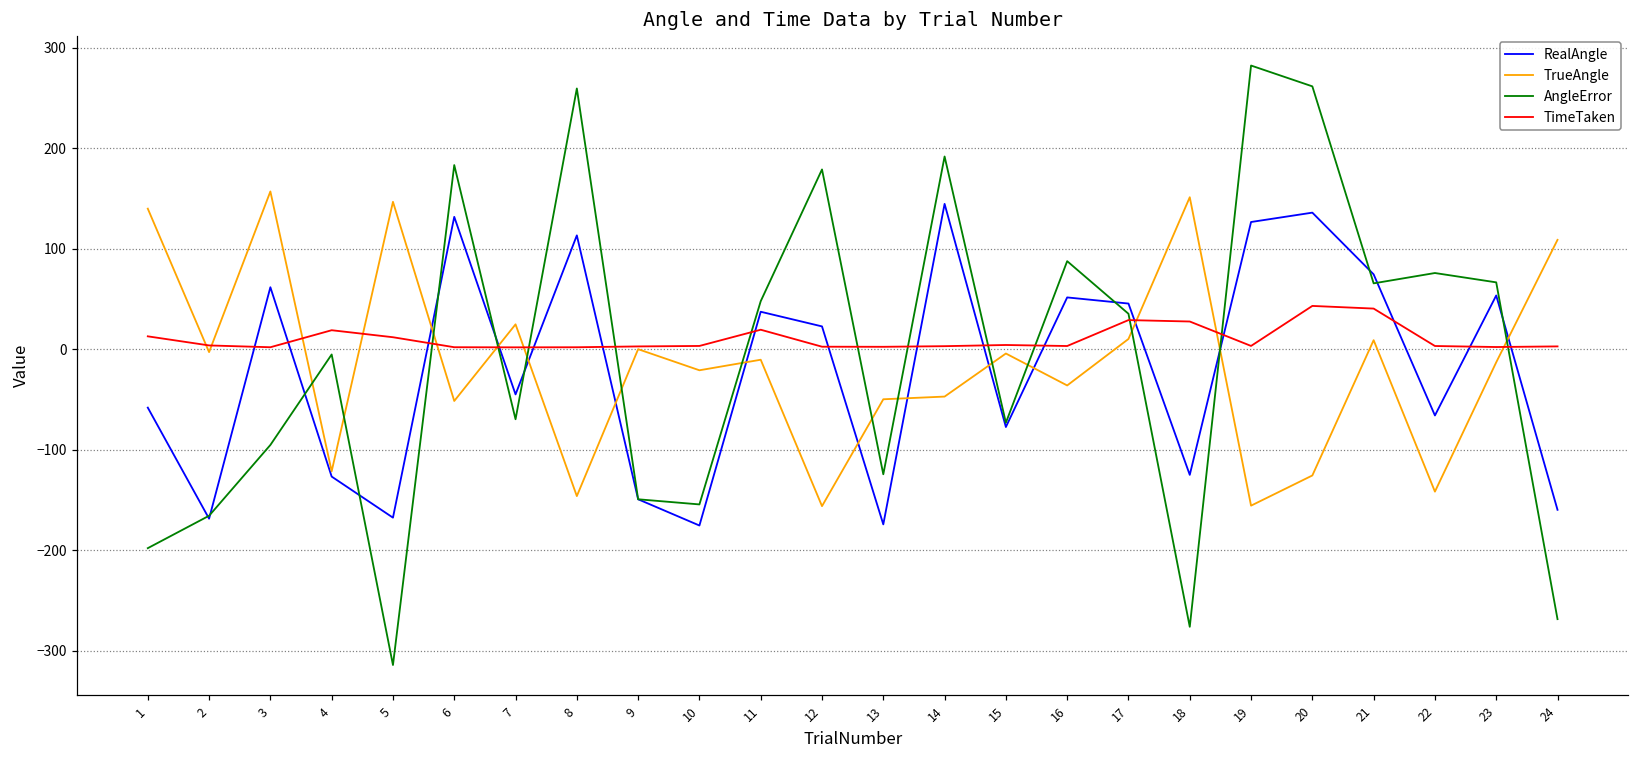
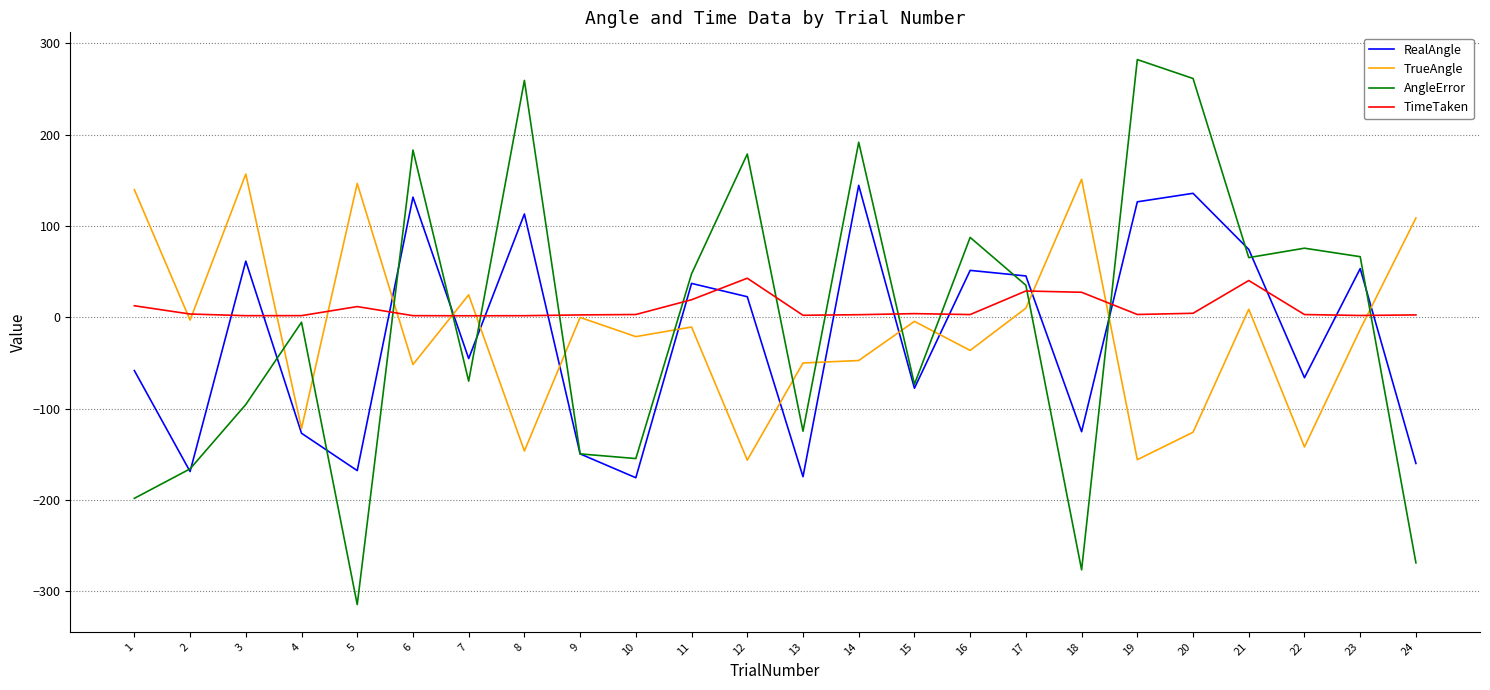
  {
    "RealAngle": {
      "1": -60,
      "2": -170,
      "3": 60,
      "4": -130,
      "5": -170,
      "6": 130,
      "7": -40,
      "8": 110,
      "10": -180,
      "11": 40,
      "12": 20,
      "13": -170,
      "14": 140,
      "15": -80,
      "16": 50,
      "17": 50,
      "18": -130,
      "19": 130,
      "20": 140,
      "21": 70,
      "22": -70,
      "23": 50,
      "24": -160
    },
    "TrueAngle": {
      "1": 140,
      "2": 0,
      "3": 160,
      "4": -120,
      "5": 150,
      "6": -50,
      "7": 20,
      "8": -150,
      "10": -20,
      "11": -10,
      "12": -160,
      "13": -50,
      "14": -50,
      "15": 0,
      "16": -40,
      "17": 10,
      "18": 150,
      "19": -160,
      "20": -130,
      "21": 10,
      "22": -140,
      "23": -10,
      "24": 110
    },
    "AngleError": {
      "1": -200,
      "2": -170,
      "3": -100,
      "4": -10,
      "5": -310,
      "6": 180,
      "7": -70,
      "8": 260,
      "10": -150,
      "11": 50,
      "12": 180,
      "13": -120,
      "14": 190,
      "15": -70,
      "16": 90,
      "17": 40,
      "18": -280,
      "19": 280,
      "20": 260,
      "21": 70,
      "22": 80,
      "23": 70,
      "24": -270
    },
    "TimeTaken": {
      "1": 10,
      "2": 0,
      "3": 0,
-     "4": 20,
+     "4": 0,
      "5": 10,
      "6": 0,
      "7": 0,
      "8": 0,
      "10": 0,
      "11": 20,
-     "12": 0,
+     "12": 40,
      "13": 0,
      "14": 0,
      "15": 0,
      "16": 0,
      "17": 30,
      "18": 30,
      "19": 0,
-     "20": 40,
+     "20": 0,
      "21": 40,
      "22": 0,
      "23": 0,
      "24": 0
    }
  }
